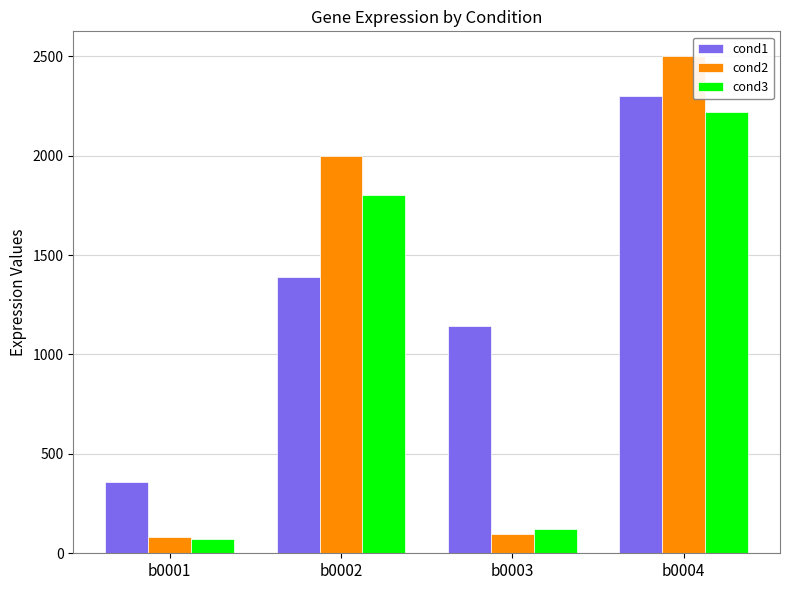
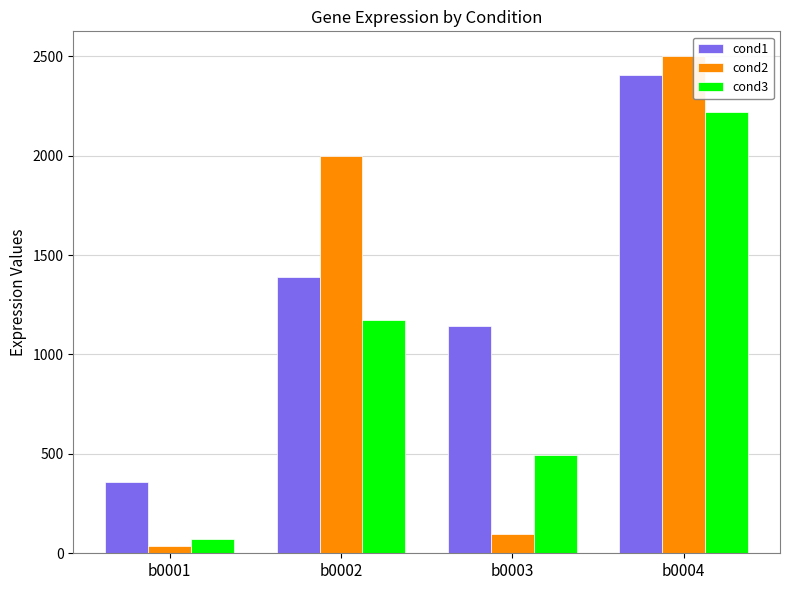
  {
    "cond1": {
      "b0001": 360,
      "b0002": 1390,
      "b0003": 1140,
-     "b0004": 2300
+     "b0004": 2400
    },
    "cond2": {
-     "b0001": 80,
+     "b0001": 40,
      "b0002": 2000,
      "b0003": 100,
      "b0004": 2500
    },
    "cond3": {
      "b0001": 70,
-     "b0002": 1800,
-     "b0003": 120,
+     "b0002": 1170,
+     "b0003": 490,
      "b0004": 2220
    }
  }
